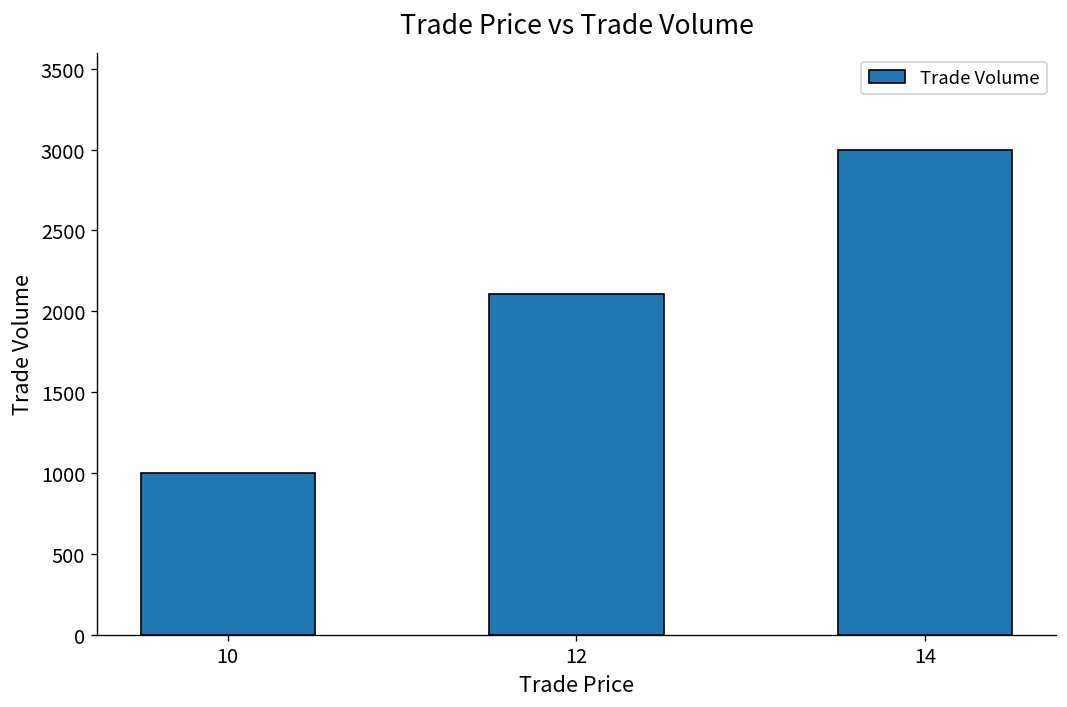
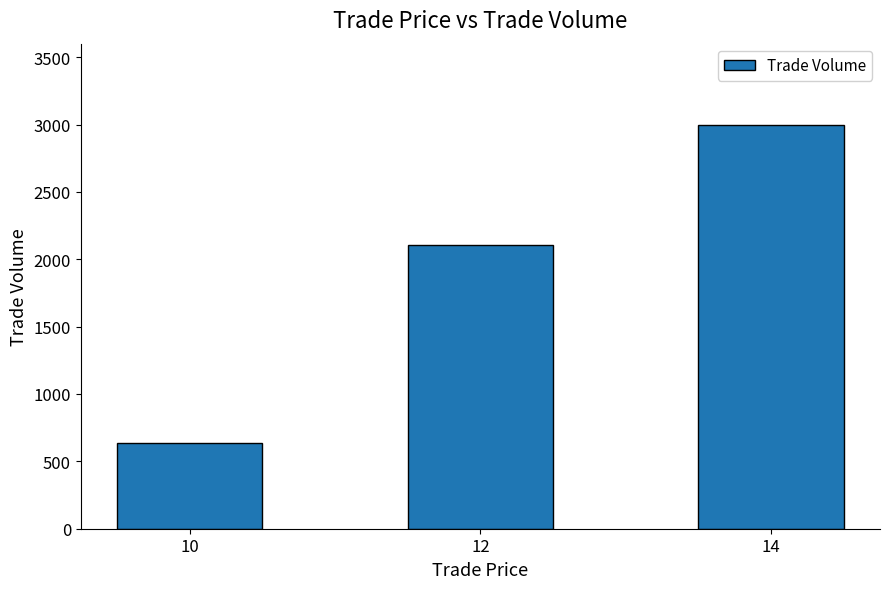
  {
-   "10": 1000,
+   "10": 640,
    "12": 2100,
    "14": 3000
  }
